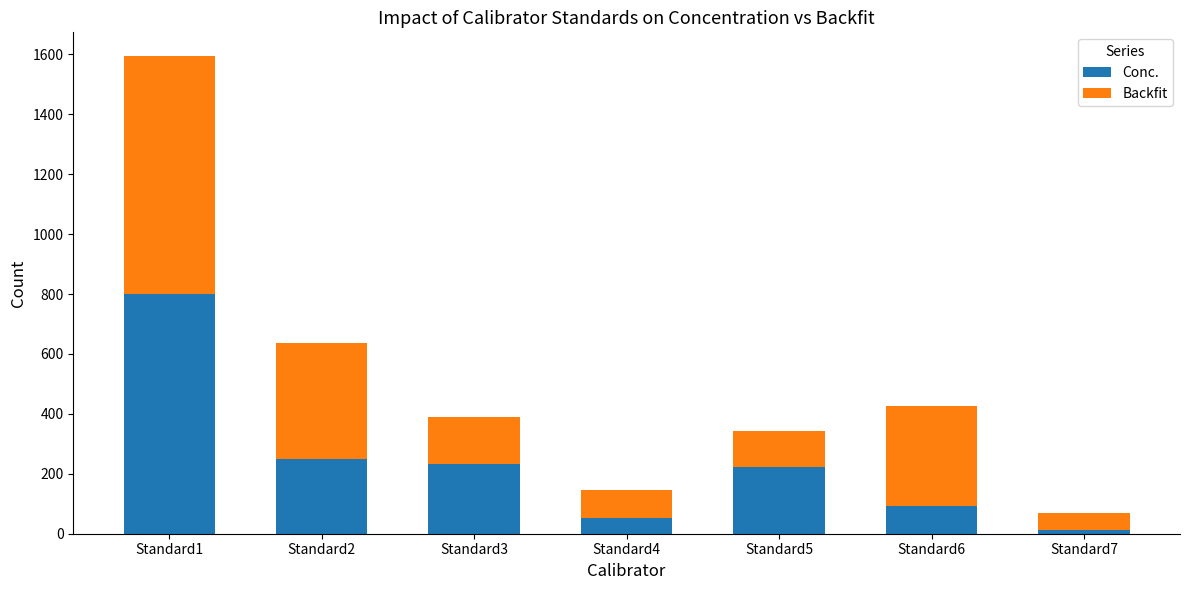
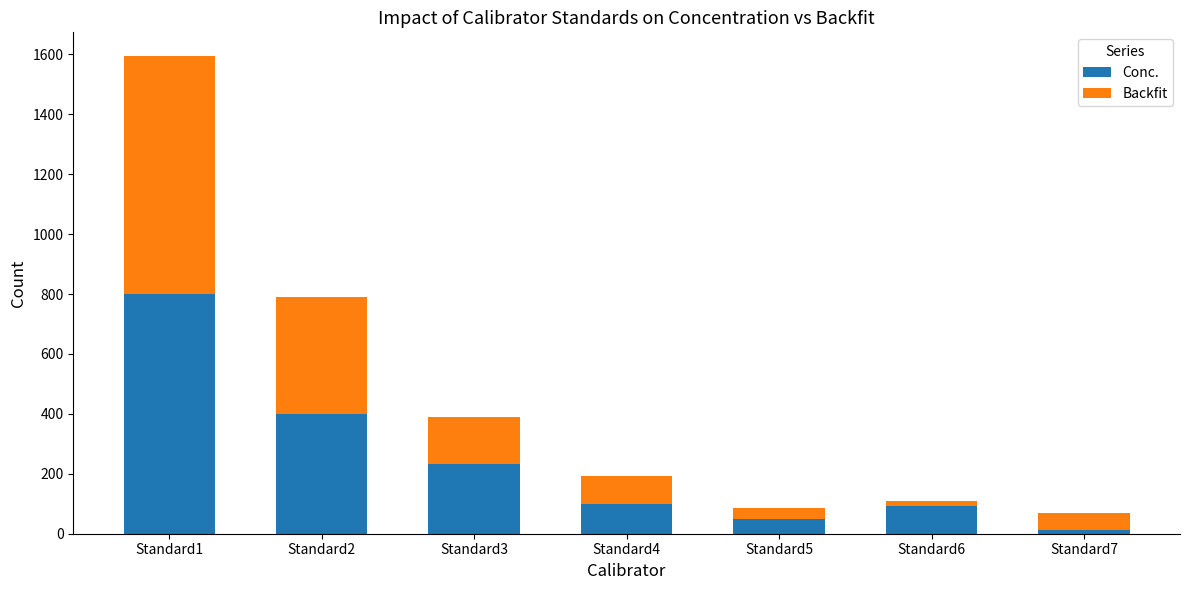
  {
    "Conc.": {
      "Standard1": 800,
-     "Standard2": 250,
+     "Standard2": 400,
      "Standard3": 230,
-     "Standard4": 50,
-     "Standard5": 220,
+     "Standard4": 100,
+     "Standard5": 50,
      "Standard6": 90,
      "Standard7": 10
    },
    "Backfit": {
      "Standard1": 790,
      "Standard2": 390,
      "Standard3": 160,
      "Standard4": 90,
-     "Standard5": 120,
-     "Standard6": 330,
+     "Standard5": 40,
+     "Standard6": 20,
      "Standard7": 60
    }
  }
